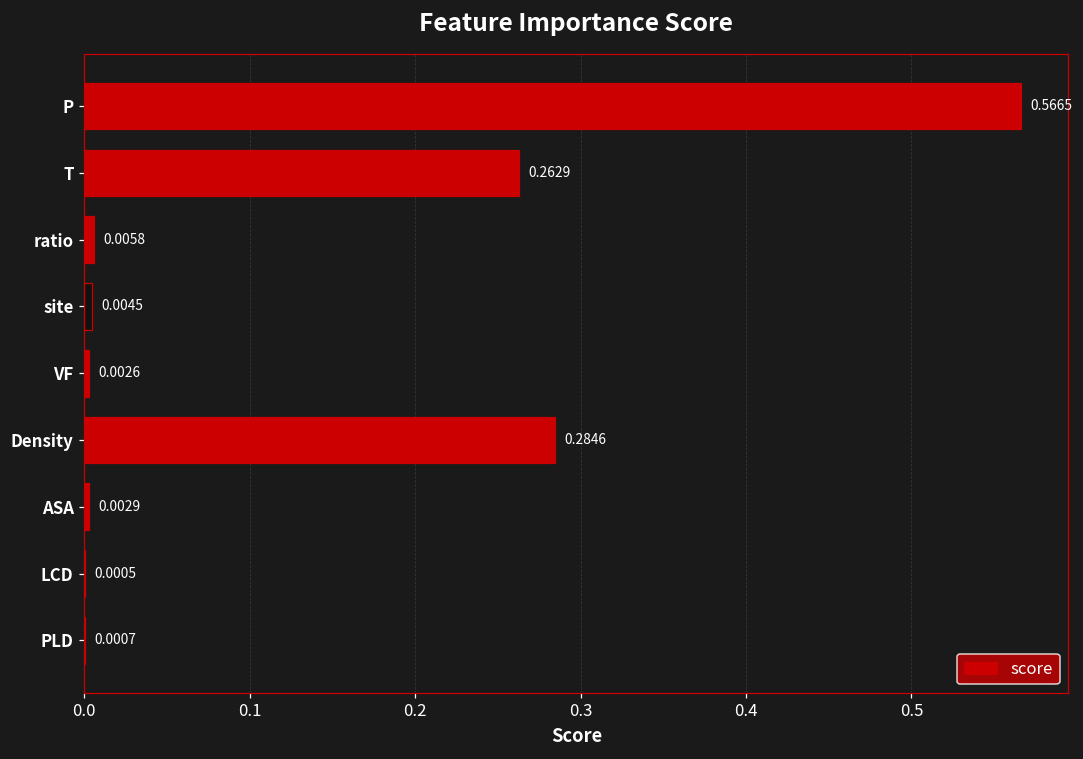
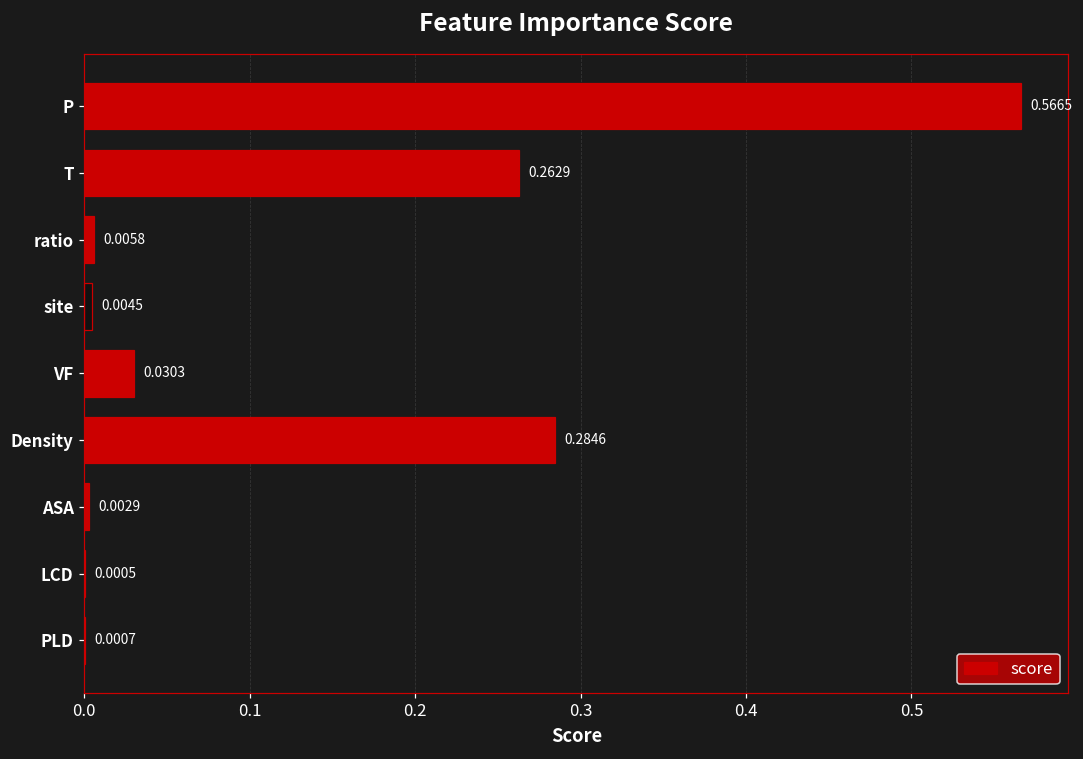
  {
    "P": 0.5665,
    "T": 0.2629,
    "ratio": 0.0058,
    "site": 0.0045,
-   "VF": 0.0026,
+   "VF": 0.0303,
    "Density": 0.2846,
    "ASA": 0.0029,
    "LCD": 0.0005,
    "PLD": 0.0007
  }
